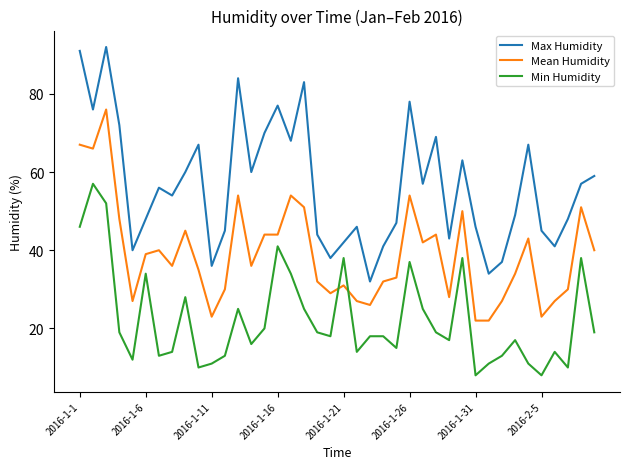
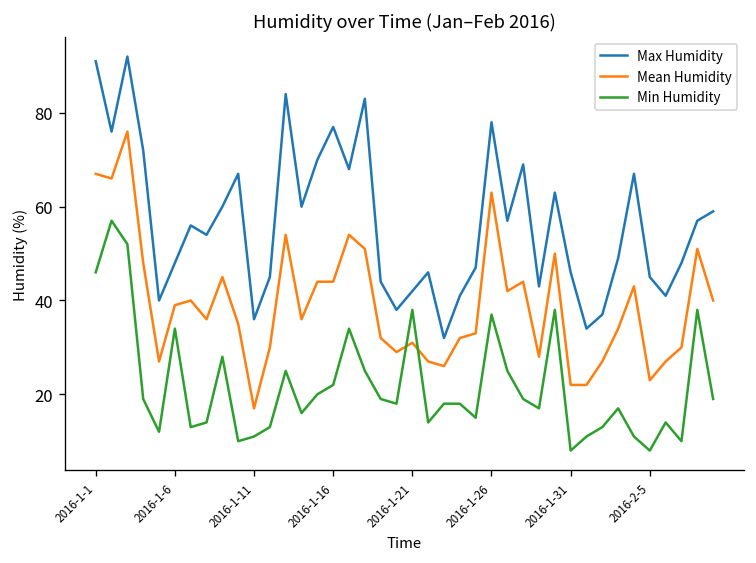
  {
    "Max Humidity": {
      "2016-1-1": 91,
      "2016-1-6": 48,
      "2016-1-11": 36,
      "2016-1-16": 77,
      "2016-1-21": 42,
      "2016-1-26": 78,
      "2016-1-31": 46,
      "2016-2-5": 45
    },
    "Mean Humidity": {
      "2016-1-1": 67,
      "2016-1-6": 39,
-     "2016-1-11": 23,
+     "2016-1-11": 17,
      "2016-1-16": 44,
      "2016-1-21": 31,
-     "2016-1-26": 54,
+     "2016-1-26": 63,
      "2016-1-31": 22,
      "2016-2-5": 23
    },
    "Min Humidity": {
      "2016-1-1": 46,
      "2016-1-6": 34,
      "2016-1-11": 11,
-     "2016-1-16": 41,
+     "2016-1-16": 22,
      "2016-1-21": 38,
      "2016-1-26": 37,
      "2016-1-31": 8,
      "2016-2-5": 8
    }
  }
